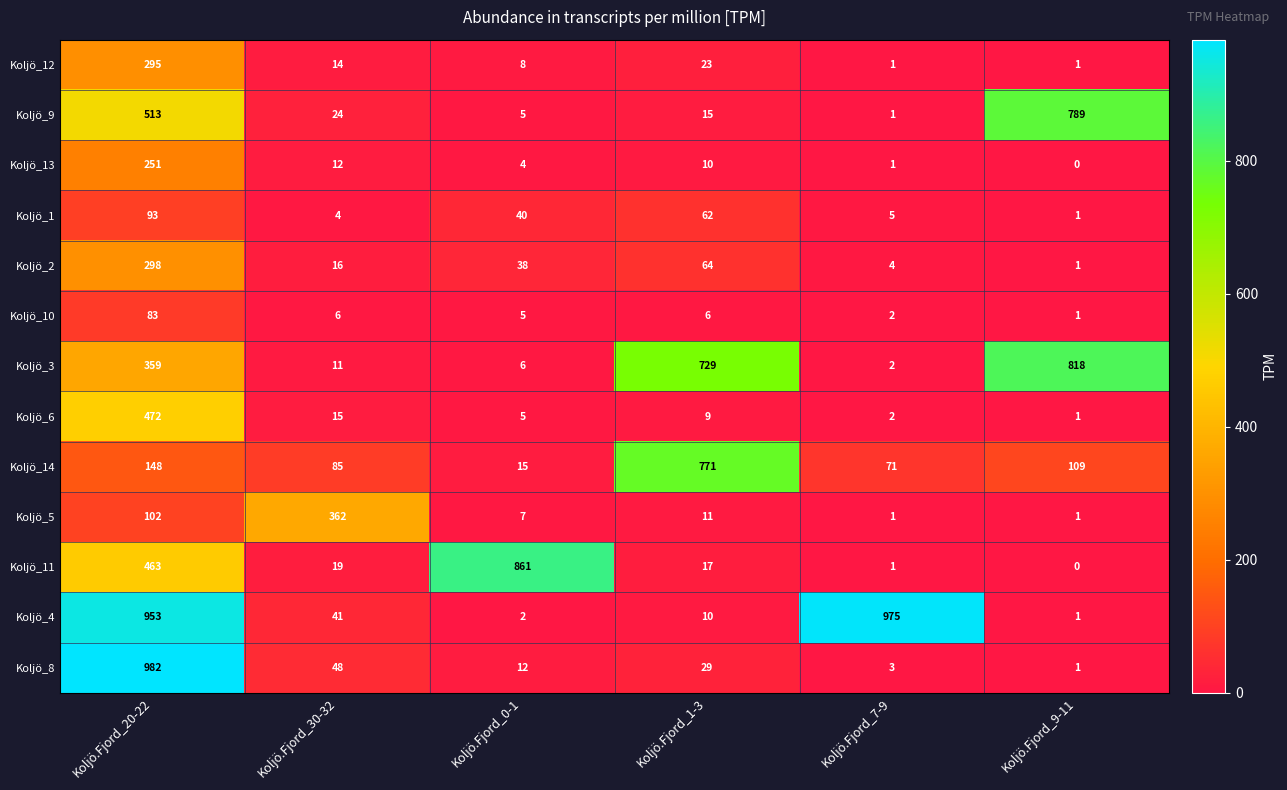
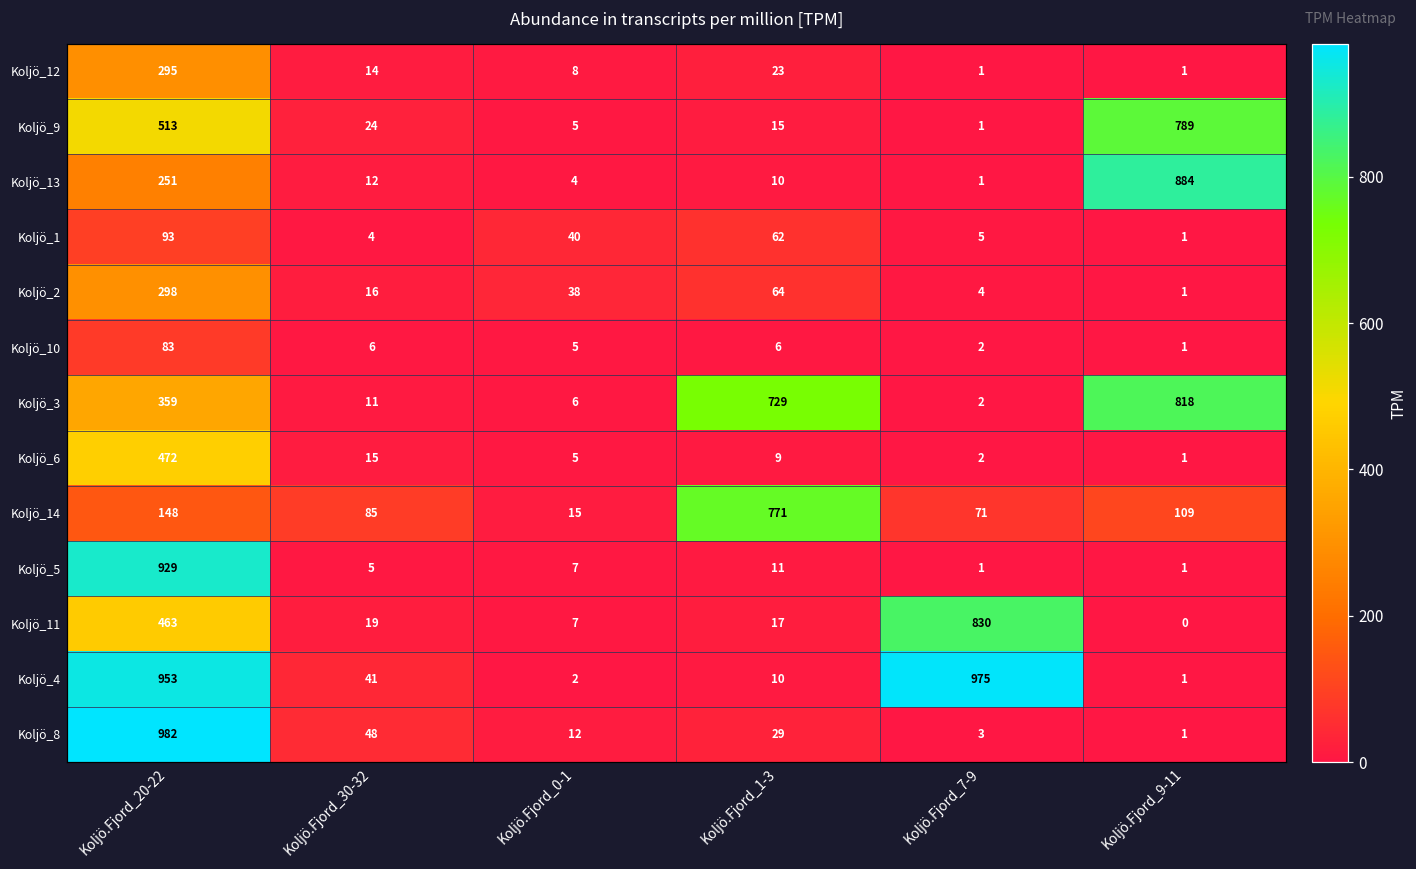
  {
    "Koljö_12": {
      "Koljö.Fjord_20-22": 295,
      "Koljö.Fjord_30-32": 14,
      "Koljö.Fjord_0-1": 8,
      "Koljö.Fjord_1-3": 23,
      "Koljö.Fjord_7-9": 1,
      "Koljö.Fjord_9-11": 1
    },
    "Koljö_9": {
      "Koljö.Fjord_20-22": 513,
      "Koljö.Fjord_30-32": 24,
      "Koljö.Fjord_0-1": 5,
      "Koljö.Fjord_1-3": 15,
      "Koljö.Fjord_7-9": 1,
      "Koljö.Fjord_9-11": 789
    },
    "Koljö_13": {
      "Koljö.Fjord_20-22": 251,
      "Koljö.Fjord_30-32": 12,
      "Koljö.Fjord_0-1": 4,
      "Koljö.Fjord_1-3": 10,
      "Koljö.Fjord_7-9": 1,
-     "Koljö.Fjord_9-11": 0
+     "Koljö.Fjord_9-11": 884
    },
    "Koljö_1": {
      "Koljö.Fjord_20-22": 93,
      "Koljö.Fjord_30-32": 4,
      "Koljö.Fjord_0-1": 40,
      "Koljö.Fjord_1-3": 62,
      "Koljö.Fjord_7-9": 5,
      "Koljö.Fjord_9-11": 1
    },
    "Koljö_2": {
      "Koljö.Fjord_20-22": 298,
      "Koljö.Fjord_30-32": 16,
      "Koljö.Fjord_0-1": 38,
      "Koljö.Fjord_1-3": 64,
      "Koljö.Fjord_7-9": 4,
      "Koljö.Fjord_9-11": 1
    },
    "Koljö_10": {
      "Koljö.Fjord_20-22": 83,
      "Koljö.Fjord_30-32": 6,
      "Koljö.Fjord_0-1": 5,
      "Koljö.Fjord_1-3": 6,
      "Koljö.Fjord_7-9": 2,
      "Koljö.Fjord_9-11": 1
    },
    "Koljö_3": {
      "Koljö.Fjord_20-22": 359,
      "Koljö.Fjord_30-32": 11,
      "Koljö.Fjord_0-1": 6,
      "Koljö.Fjord_1-3": 729,
      "Koljö.Fjord_7-9": 2,
      "Koljö.Fjord_9-11": 818
    },
    "Koljö_6": {
      "Koljö.Fjord_20-22": 472,
      "Koljö.Fjord_30-32": 15,
      "Koljö.Fjord_0-1": 5,
      "Koljö.Fjord_1-3": 9,
      "Koljö.Fjord_7-9": 2,
      "Koljö.Fjord_9-11": 1
    },
    "Koljö_14": {
      "Koljö.Fjord_20-22": 148,
      "Koljö.Fjord_30-32": 85,
      "Koljö.Fjord_0-1": 15,
      "Koljö.Fjord_1-3": 771,
      "Koljö.Fjord_7-9": 71,
      "Koljö.Fjord_9-11": 109
    },
    "Koljö_5": {
-     "Koljö.Fjord_20-22": 102,
-     "Koljö.Fjord_30-32": 362,
+     "Koljö.Fjord_20-22": 929,
+     "Koljö.Fjord_30-32": 5,
      "Koljö.Fjord_0-1": 7,
      "Koljö.Fjord_1-3": 11,
      "Koljö.Fjord_7-9": 1,
      "Koljö.Fjord_9-11": 1
    },
    "Koljö_11": {
      "Koljö.Fjord_20-22": 463,
      "Koljö.Fjord_30-32": 19,
-     "Koljö.Fjord_0-1": 861,
+     "Koljö.Fjord_0-1": 7,
      "Koljö.Fjord_1-3": 17,
-     "Koljö.Fjord_7-9": 1,
+     "Koljö.Fjord_7-9": 830,
      "Koljö.Fjord_9-11": 0
    },
    "Koljö_4": {
      "Koljö.Fjord_20-22": 953,
      "Koljö.Fjord_30-32": 41,
      "Koljö.Fjord_0-1": 2,
      "Koljö.Fjord_1-3": 10,
      "Koljö.Fjord_7-9": 975,
      "Koljö.Fjord_9-11": 1
    },
    "Koljö_8": {
      "Koljö.Fjord_20-22": 982,
      "Koljö.Fjord_30-32": 48,
      "Koljö.Fjord_0-1": 12,
      "Koljö.Fjord_1-3": 29,
      "Koljö.Fjord_7-9": 3,
      "Koljö.Fjord_9-11": 1
    }
  }
